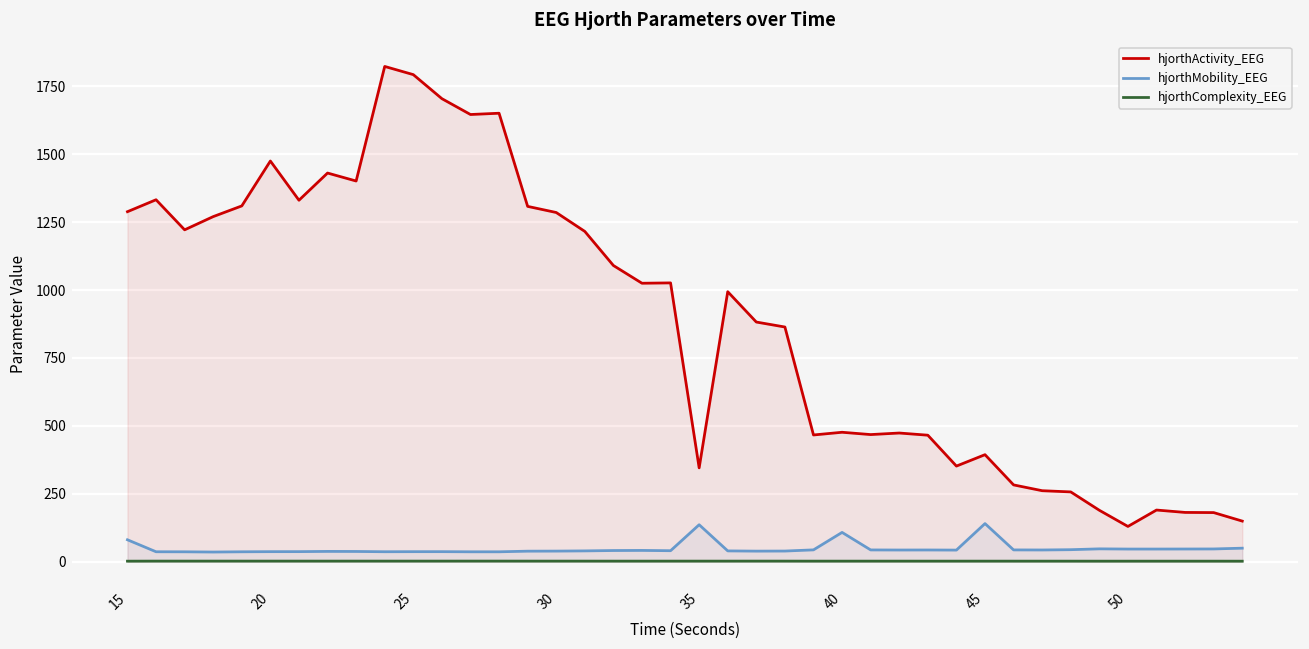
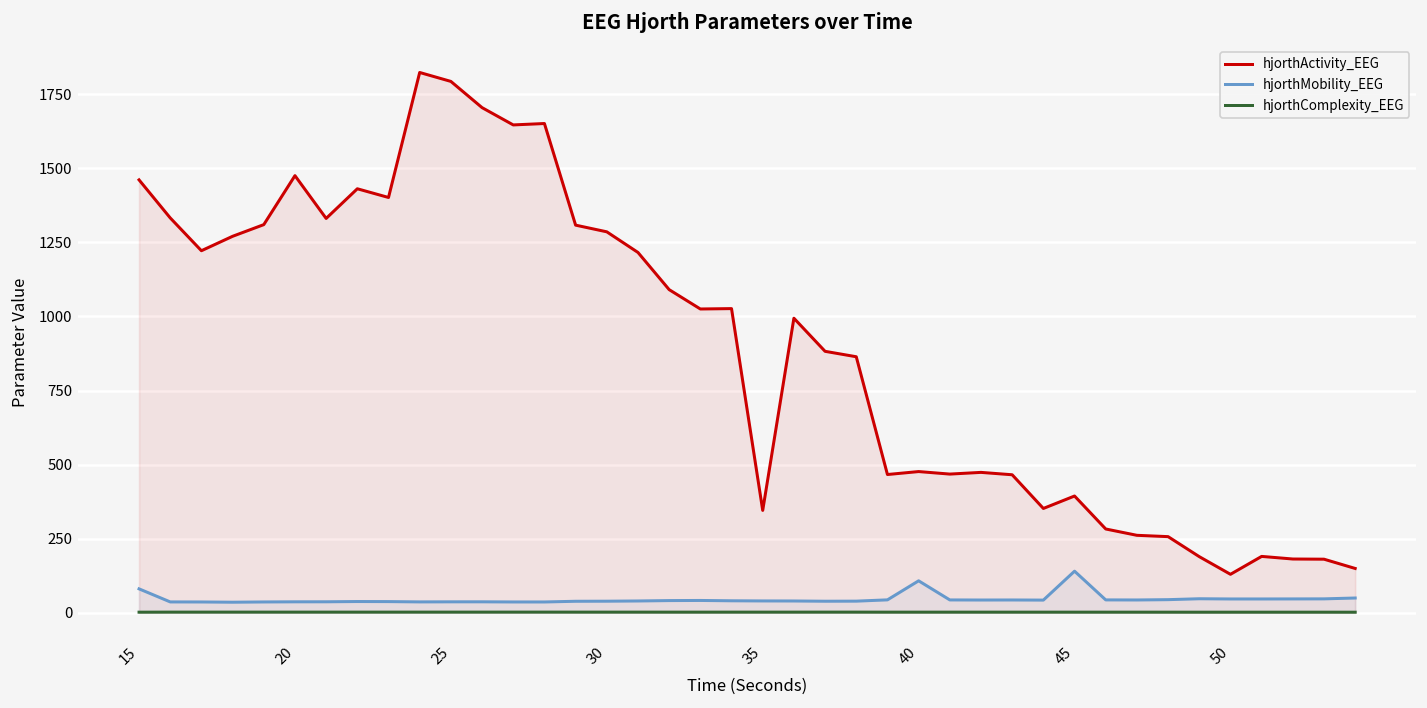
  {
    "hjorthActivity_EEG": {
-     "15": 1290,
+     "15": 1460,
      "20": 1480,
      "25": 1790,
      "30": 1290,
      "35": 350,
      "40": 480,
      "45": 390,
      "50": 130
    },
    "hjorthMobility_EEG": {
      "15": 80,
      "20": 40,
      "25": 40,
      "30": 40,
-     "35": 140,
+     "35": 40,
      "40": 110,
      "45": 140,
      "50": 50
    },
    "hjorthComplexity_EEG": {
      "15": 0,
      "20": 0,
      "25": 0,
      "30": 0,
      "35": 0,
      "40": 0,
      "45": 0,
      "50": 0
    }
  }
